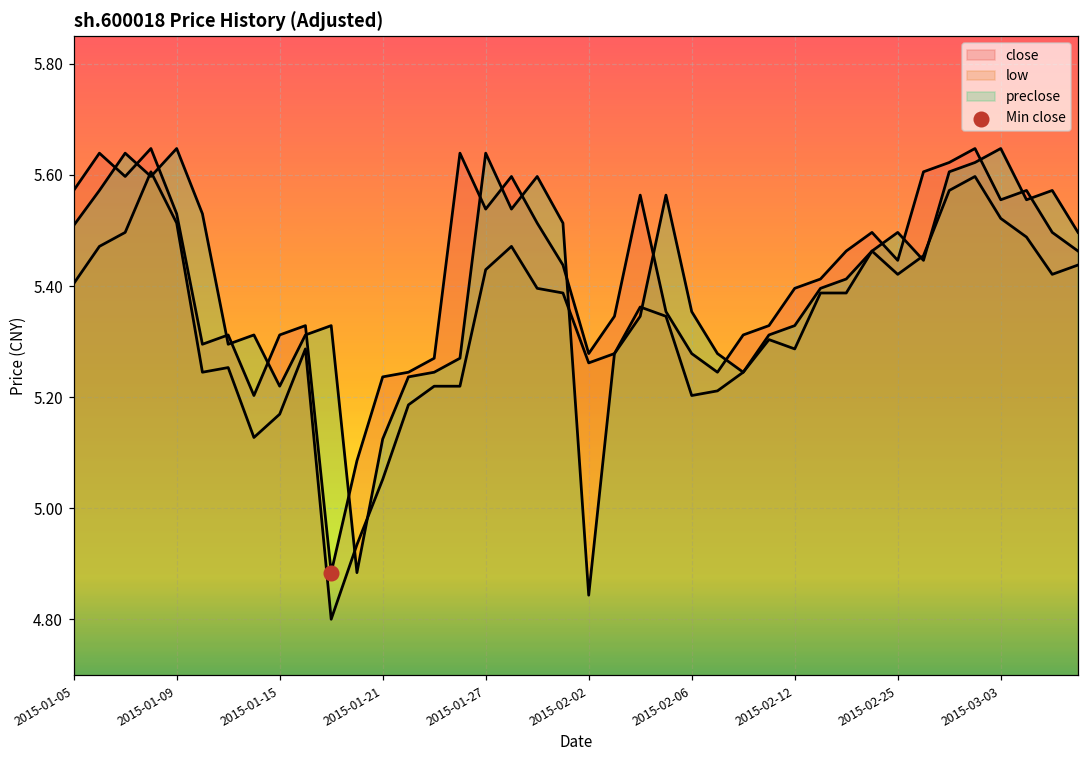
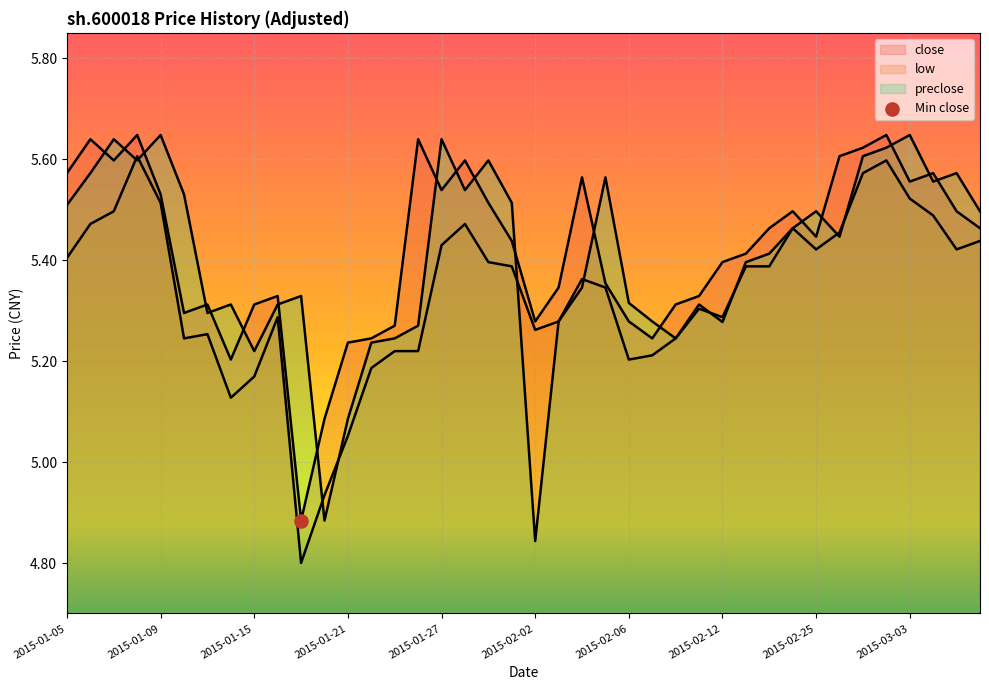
  {
    "preclose": {
      "2015-01-05": 5.51,
      "2015-01-09": 5.65,
      "2015-01-15": 5.22,
-     "2015-01-21": 5.12,
+     "2015-01-21": 5.09,
      "2015-01-27": 5.64,
      "2015-02-02": 4.84,
-     "2015-02-06": 5.35,
-     "2015-02-12": 5.33,
+     "2015-02-06": 5.32,
+     "2015-02-12": 5.28,
      "2015-02-25": 5.50,
      "2015-03-03": 5.65
    }
  }
